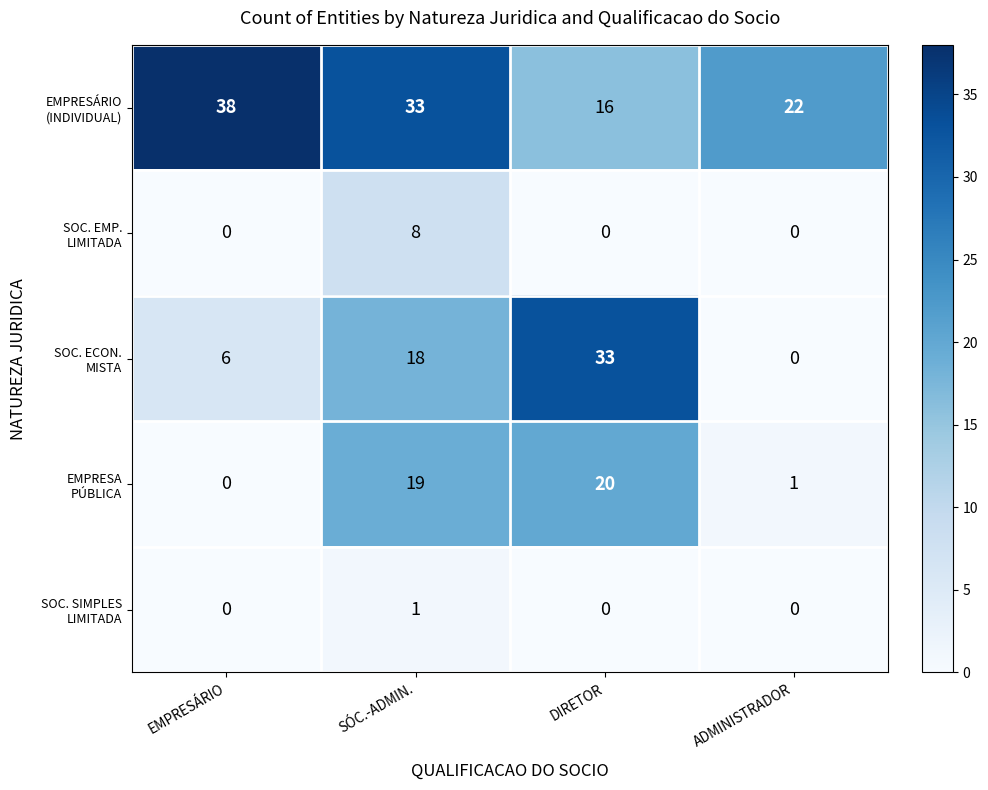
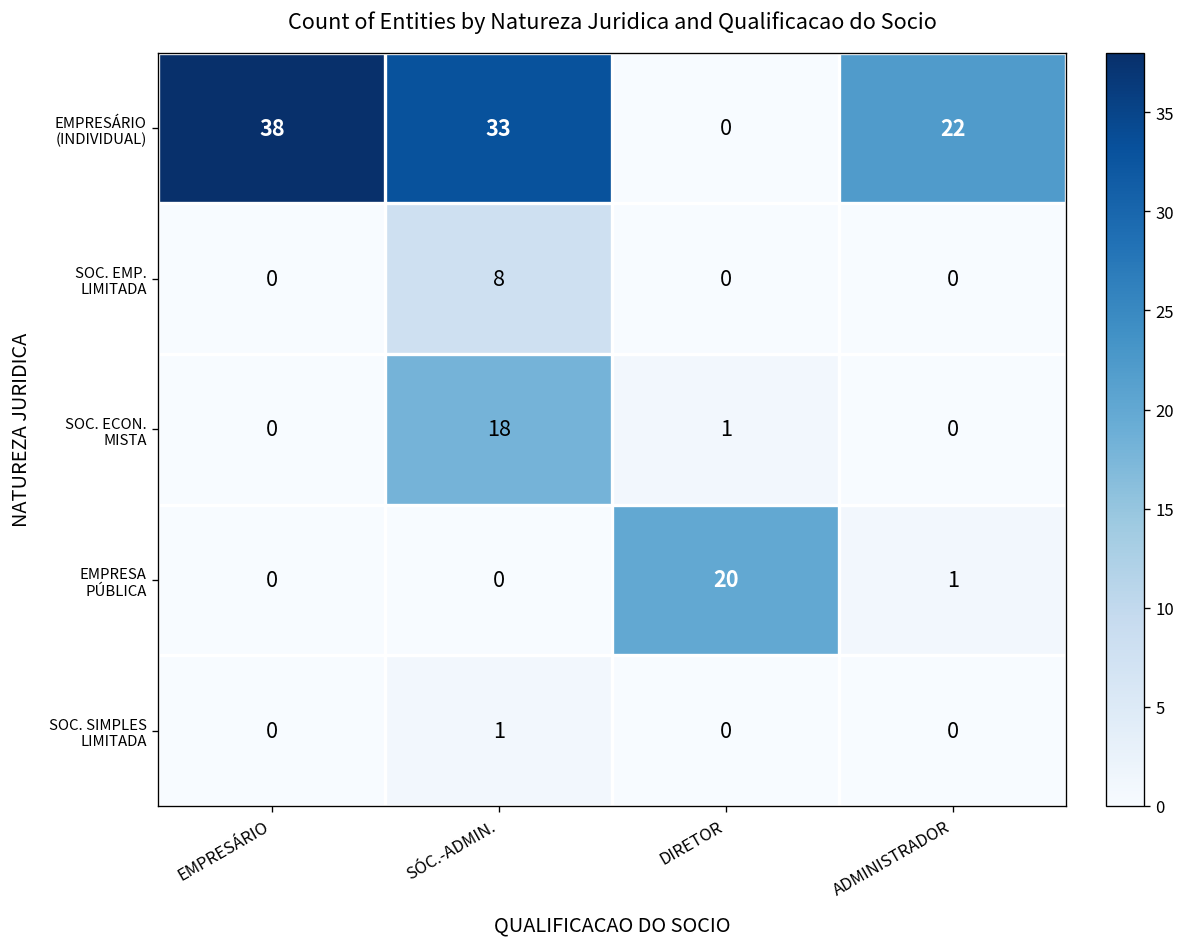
  {
    "EMPRESÁRIO (INDIVIDUAL)": {
      "EMPRESÁRIO": 38,
      "SÓC.-ADMIN.": 33,
-     "DIRETOR": 16,
+     "DIRETOR": 0,
      "ADMINISTRADOR": 22
    },
    "SOC. EMP. LIMITADA": {
      "EMPRESÁRIO": 0,
      "SÓC.-ADMIN.": 8,
      "DIRETOR": 0,
      "ADMINISTRADOR": 0
    },
    "SOC. ECON. MISTA": {
-     "EMPRESÁRIO": 6,
+     "EMPRESÁRIO": 0,
      "SÓC.-ADMIN.": 18,
-     "DIRETOR": 33,
+     "DIRETOR": 1,
      "ADMINISTRADOR": 0
    },
    "EMPRESA PÚBLICA": {
      "EMPRESÁRIO": 0,
-     "SÓC.-ADMIN.": 19,
+     "SÓC.-ADMIN.": 0,
      "DIRETOR": 20,
      "ADMINISTRADOR": 1
    },
    "SOC. SIMPLES LIMITADA": {
      "EMPRESÁRIO": 0,
      "SÓC.-ADMIN.": 1,
      "DIRETOR": 0,
      "ADMINISTRADOR": 0
    }
  }
